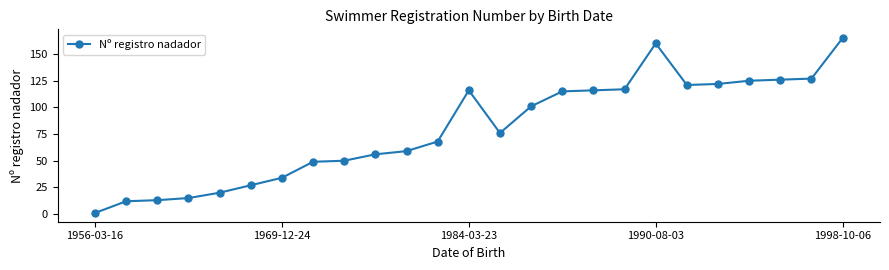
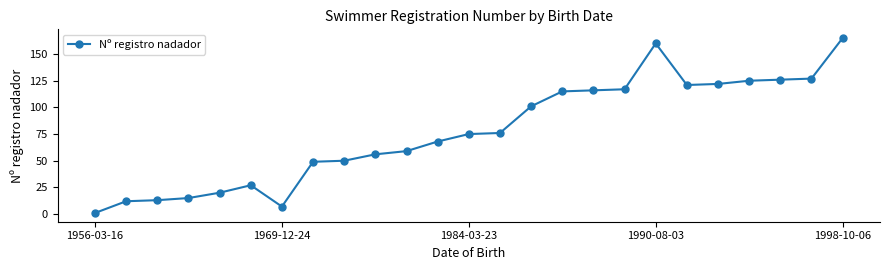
  {
    "1956-03-16": 1,
-   "1969-12-24": 34,
-   "1984-03-23": 116,
+   "1969-12-24": 7,
+   "1984-03-23": 75,
    "1990-08-03": 160,
    "1998-10-06": 165
  }
